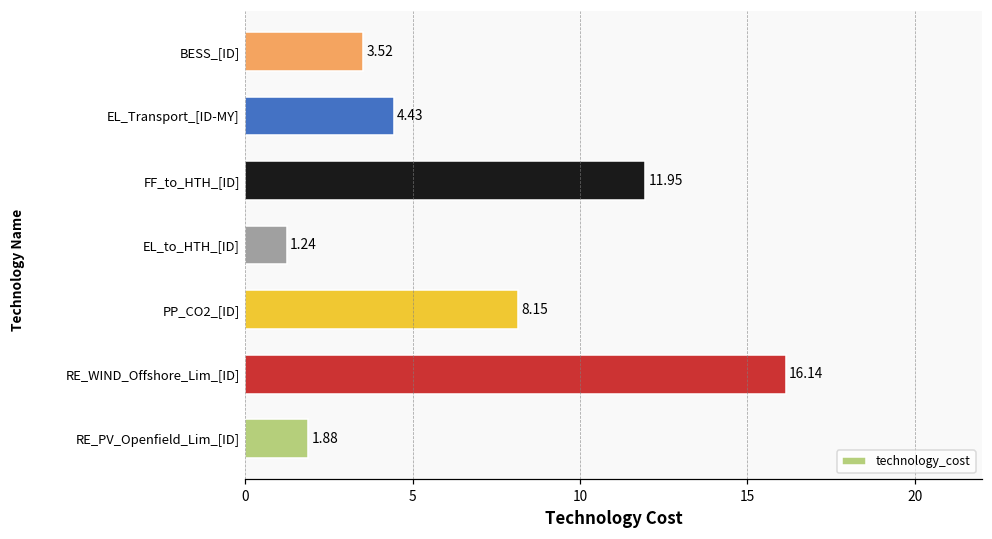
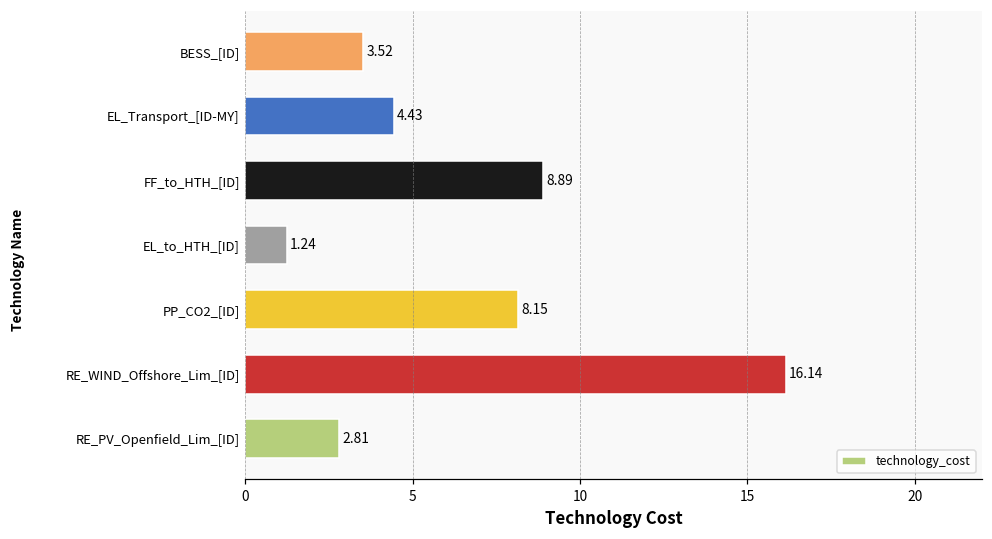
  {
    "BESS_[ID]": 3.52,
    "EL_Transport_[ID-MY]": 4.43,
-   "FF_to_HTH_[ID]": 11.95,
+   "FF_to_HTH_[ID]": 8.89,
    "EL_to_HTH_[ID]": 1.24,
    "PP_CO2_[ID]": 8.15,
    "RE_WIND_Offshore_Lim_[ID]": 16.14,
-   "RE_PV_Openfield_Lim_[ID]": 1.88
+   "RE_PV_Openfield_Lim_[ID]": 2.81
  }
